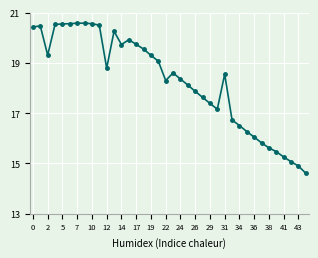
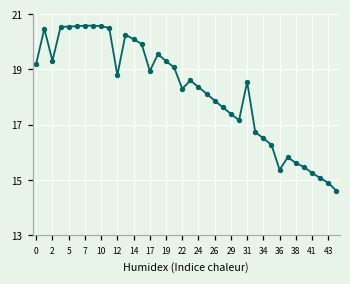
  {
-   "0": 20.4,
+   "0": 19.2,
    "2": 19.3,
    "5": 20.6,
    "7": 20.6,
    "10": 20.6,
    "12": 18.8,
-   "14": 19.7,
-   "17": 19.7,
+   "14": 20.1,
+   "17": 18.9,
    "19": 19.3,
    "22": 18.3,
    "24": 18.4,
    "26": 17.9,
    "29": 17.4,
    "31": 18.6,
    "34": 16.5,
-   "36": 16.1,
+   "36": 15.4,
    "38": 15.6,
    "41": 15.3,
    "43": 14.9
  }
